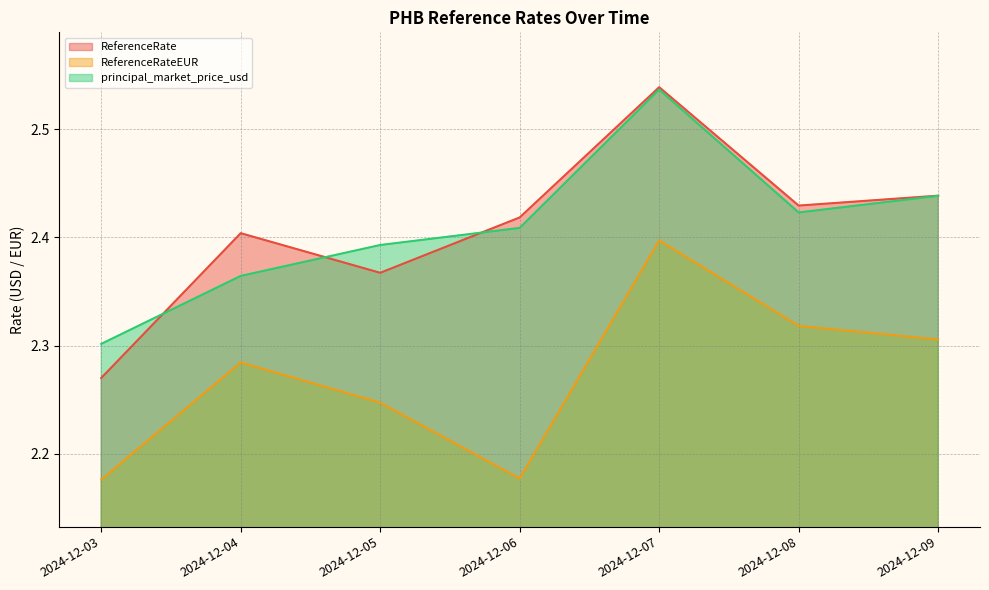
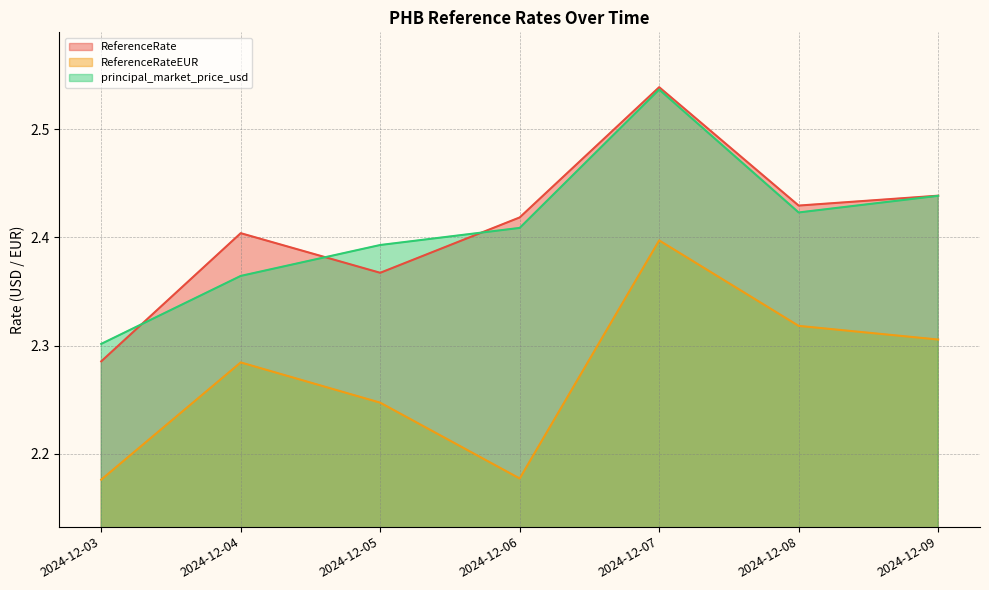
  {
    "ReferenceRate": {
-     "2024-12-03": 2.270,
+     "2024-12-03": 2.285,
      "2024-12-04": 2.404,
      "2024-12-05": 2.367,
      "2024-12-06": 2.419,
      "2024-12-08": 2.430
    },
    "ReferenceRateEUR": {
      "2024-12-03": 2.176,
      "2024-12-04": 2.284,
      "2024-12-05": 2.247,
      "2024-12-06": 2.177,
      "2024-12-07": 2.397,
      "2024-12-08": 2.318,
      "2024-12-09": 2.306
    },
    "principal_market_price_usd": {
      "2024-12-03": 2.302,
      "2024-12-04": 2.364,
      "2024-12-05": 2.393,
      "2024-12-06": 2.409,
      "2024-12-08": 2.423
    }
  }
